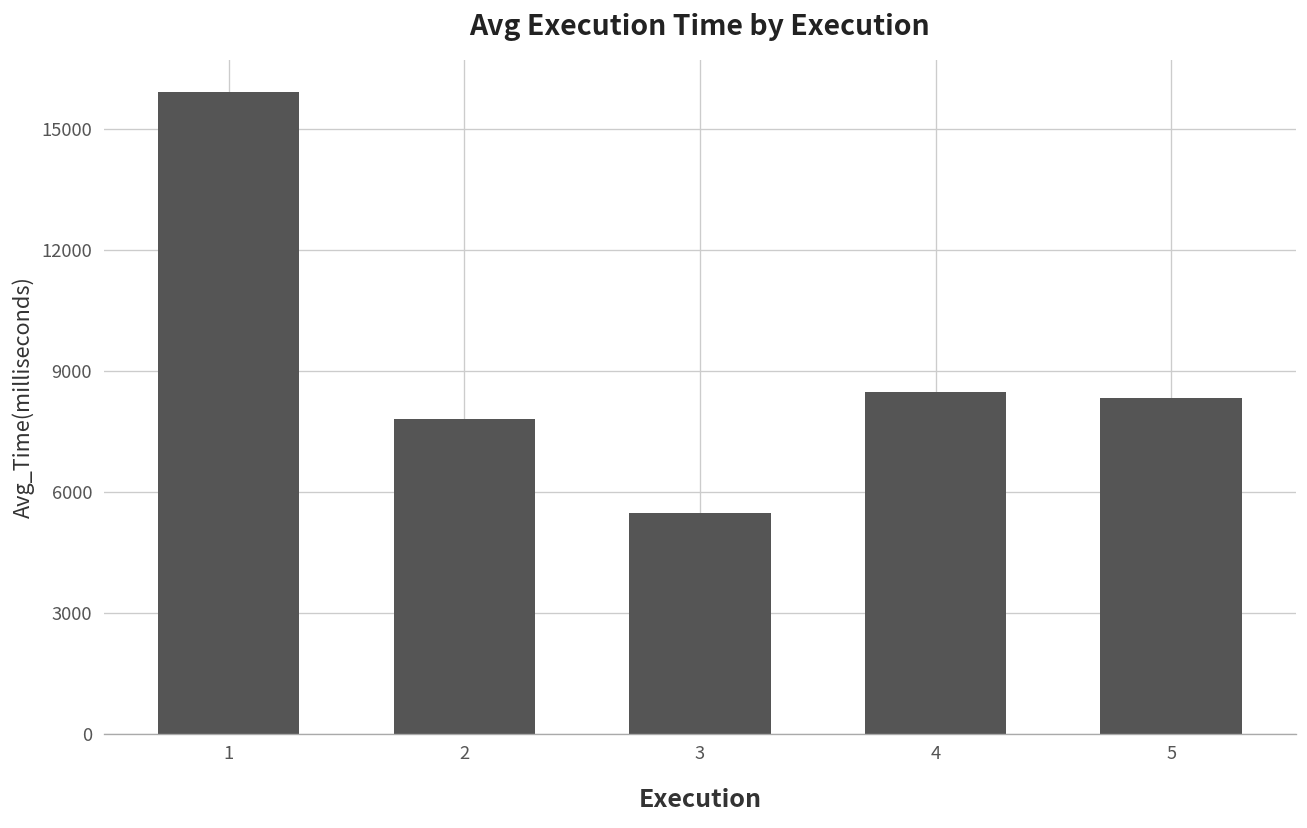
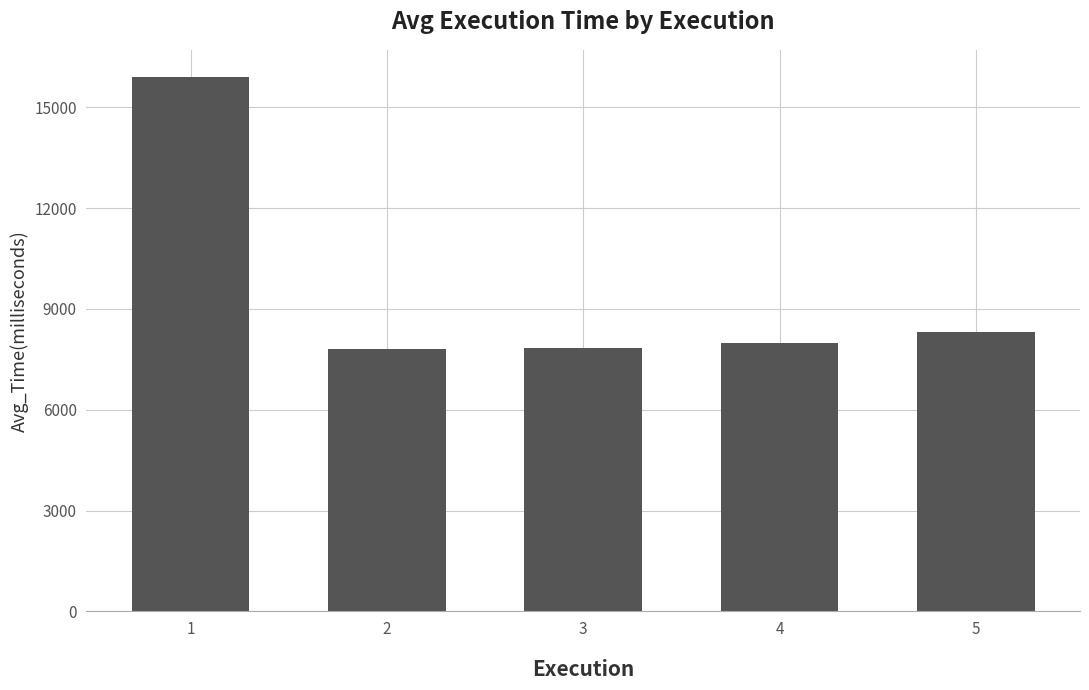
  {
    "1": 15900,
    "2": 7800,
-   "3": 5500,
-   "4": 8500,
+   "3": 7800,
+   "4": 8000,
    "5": 8300
  }
